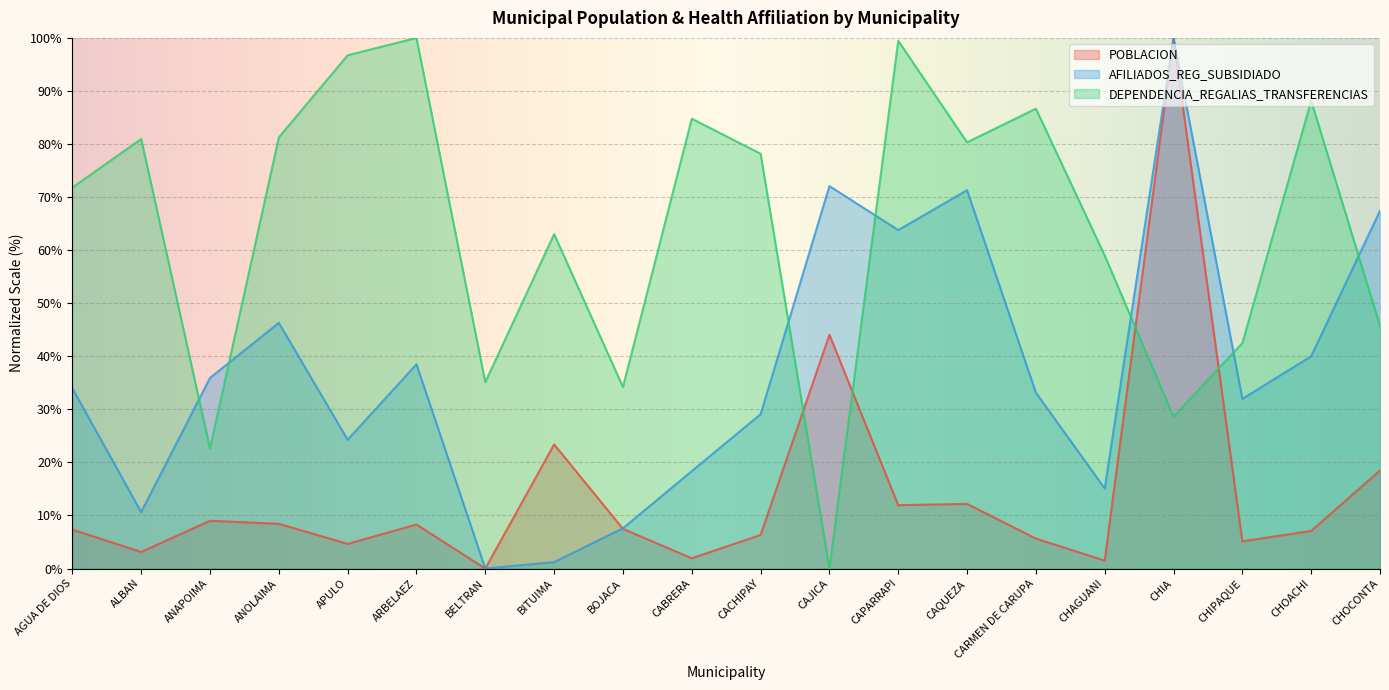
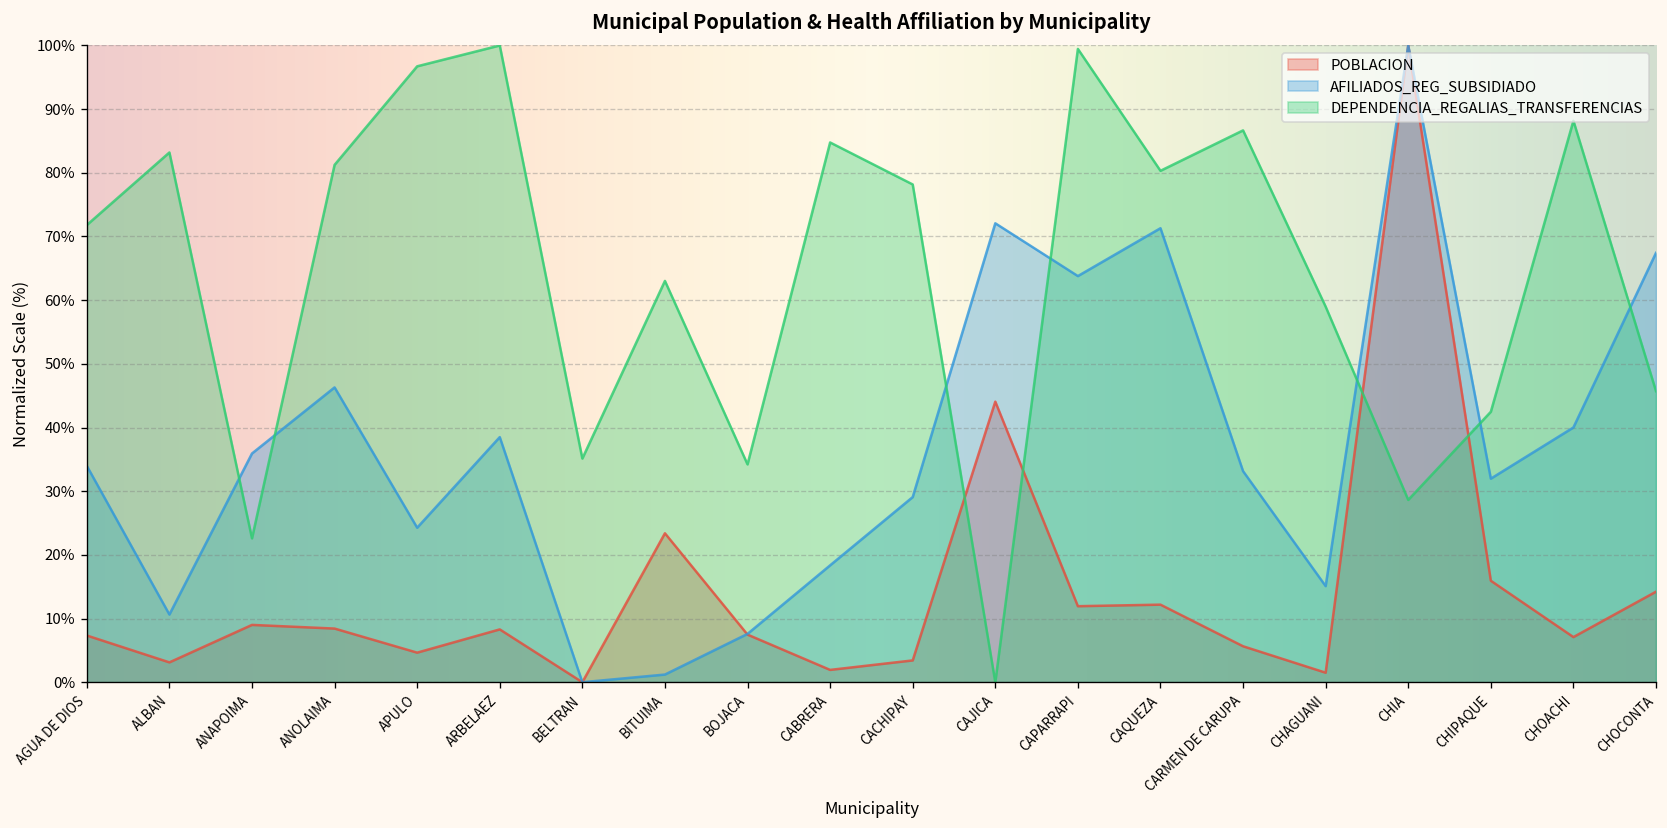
  {
    "POBLACION": {
      "AGUA DE DIOS": "7%",
      "ALBAN": "3%",
      "ANAPOIMA": "9%",
      "ANOLAIMA": "8%",
      "APULO": "5%",
      "ARBELAEZ": "8%",
      "BITUIMA": "23%",
      "CABRERA": "2%",
-     "CACHIPAY": "6%",
+     "CACHIPAY": "3%",
      "CAJICA": "44%",
      "CAPARRAPI": "12%",
      "CAQUEZA": "12%",
      "CARMEN DE CARUPA": "6%",
      "CHAGUANI": "1%",
-     "CHIPAQUE": "5%",
+     "CHIPAQUE": "16%",
      "CHOACHI": "7%",
-     "CHOCONTA": "18%"
+     "CHOCONTA": "14%"
    },
    "AFILIADOS_REG_SUBSIDIADO": {
      "AGUA DE DIOS": "34%",
      "ALBAN": "11%",
      "ANAPOIMA": "36%",
      "ANOLAIMA": "46%",
      "APULO": "24%",
      "ARBELAEZ": "38%",
      "BITUIMA": "1%",
      "CABRERA": "18%",
      "CACHIPAY": "29%",
      "CAJICA": "72%",
      "CAPARRAPI": "64%",
      "CAQUEZA": "71%",
      "CARMEN DE CARUPA": "33%",
      "CHAGUANI": "15%",
      "CHIPAQUE": "32%",
      "CHOACHI": "40%",
      "CHOCONTA": "67%"
    },
    "DEPENDENCIA_REGALIAS_TRANSFERENCIAS": {
      "AGUA DE DIOS": "72%",
-     "ALBAN": "81%",
+     "ALBAN": "83%",
      "ANAPOIMA": "23%",
      "ANOLAIMA": "81%",
      "APULO": "97%",
      "ARBELAEZ": "100%",
      "BELTRAN": "35%",
      "BITUIMA": "63%",
      "BOJACA": "34%",
      "CABRERA": "85%",
      "CACHIPAY": "78%",
      "CAJICA": "0%",
      "CAPARRAPI": "99%",
      "CAQUEZA": "80%",
      "CARMEN DE CARUPA": "87%",
      "CHAGUANI": "59%",
      "CHIA": "29%",
      "CHIPAQUE": "42%",
      "CHOCONTA": "46%"
    }
  }
